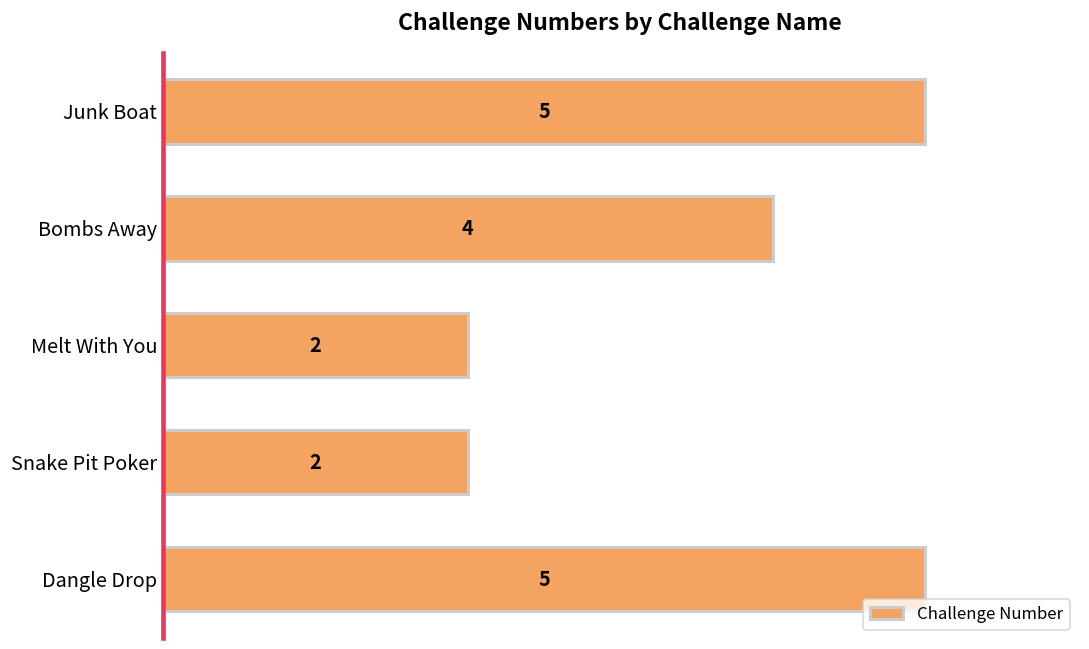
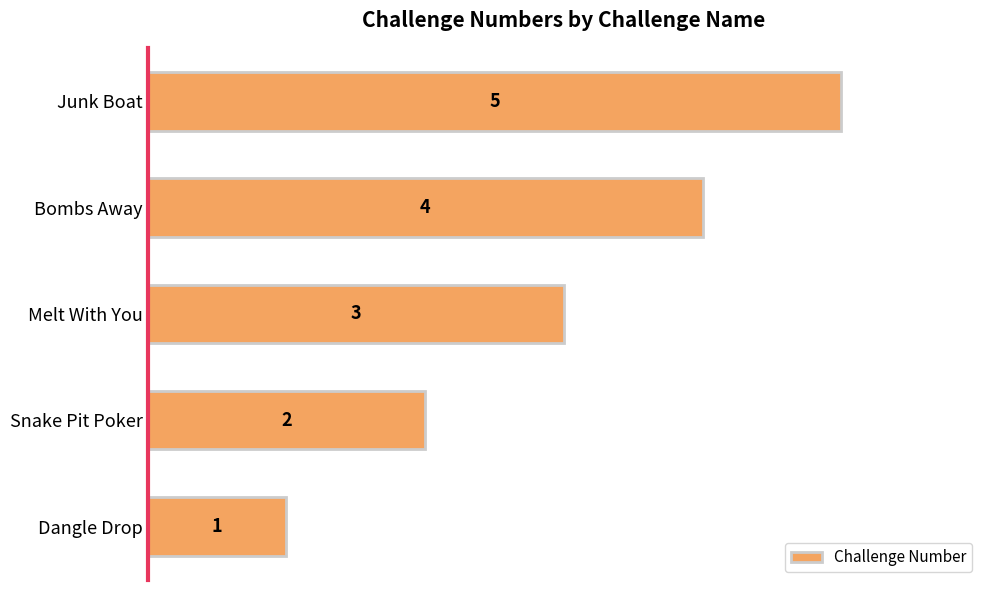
  {
    "Junk Boat": 5,
    "Bombs Away": 4,
-   "Melt With You": 2,
+   "Melt With You": 3,
    "Snake Pit Poker": 2,
-   "Dangle Drop": 5
+   "Dangle Drop": 1
  }
